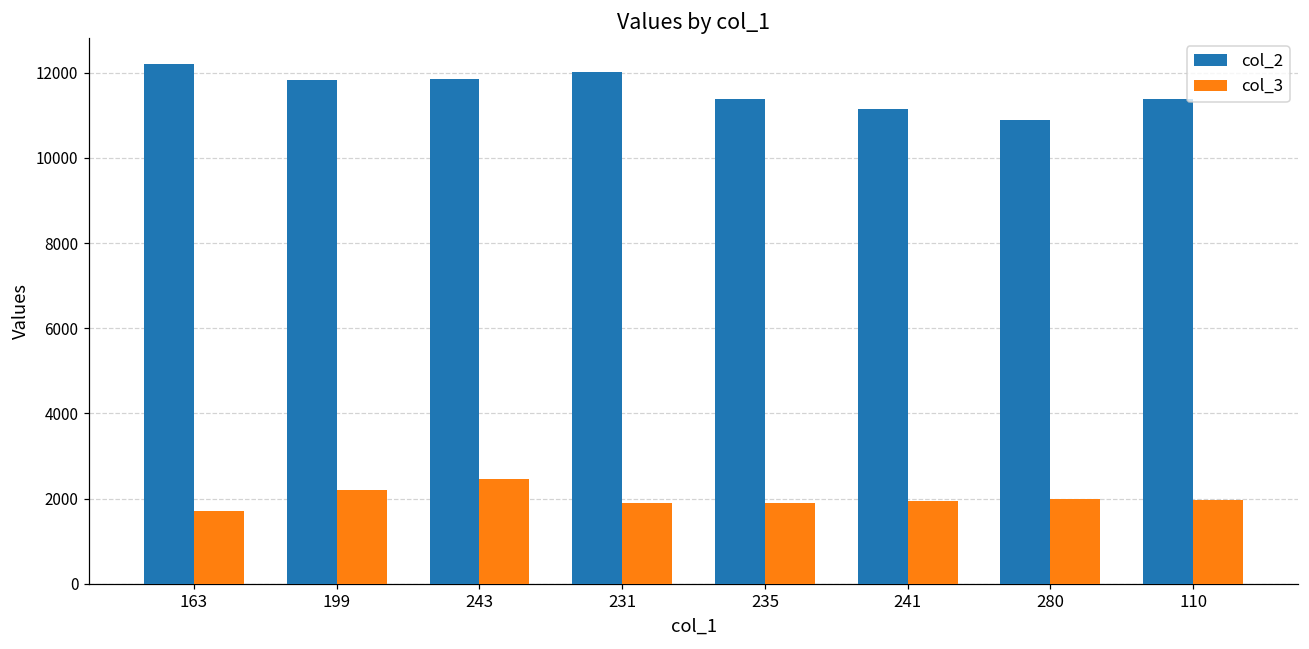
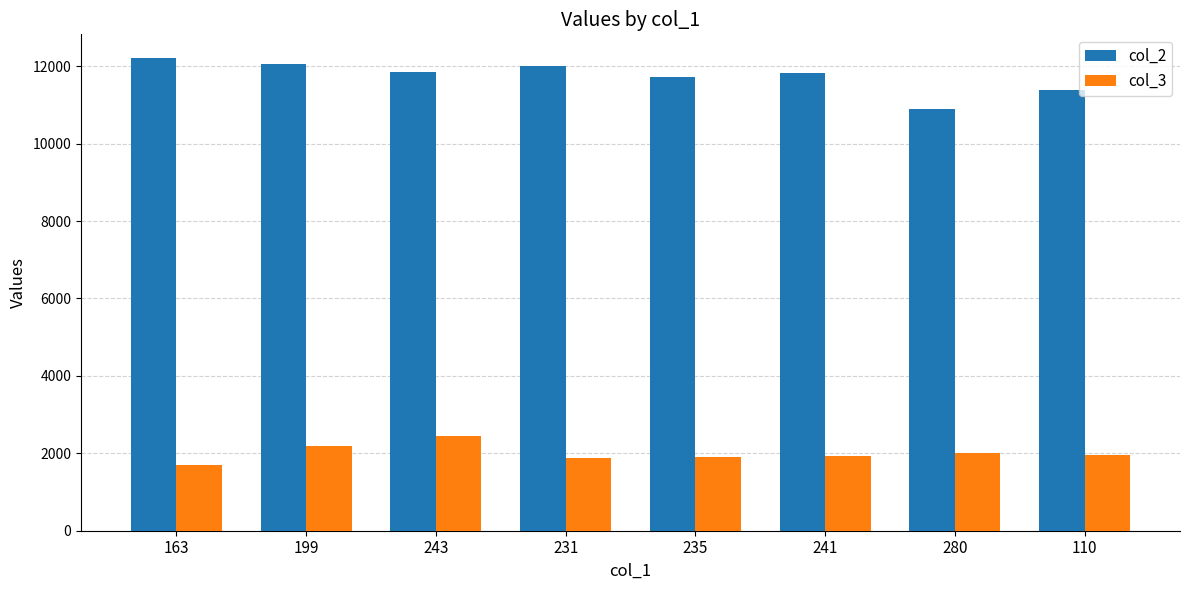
  {
    "col_2": {
      "163": 12200,
-     "199": 11800,
+     "199": 12100,
      "243": 11900,
      "231": 12000,
-     "235": 11400,
-     "241": 11100,
+     "235": 11700,
+     "241": 11800,
      "280": 10900,
      "110": 11400
    },
    "col_3": {
      "163": 1700,
      "199": 2200,
      "243": 2500,
      "231": 1900,
      "235": 1900,
      "241": 1900,
      "280": 2000,
      "110": 2000
    }
  }
